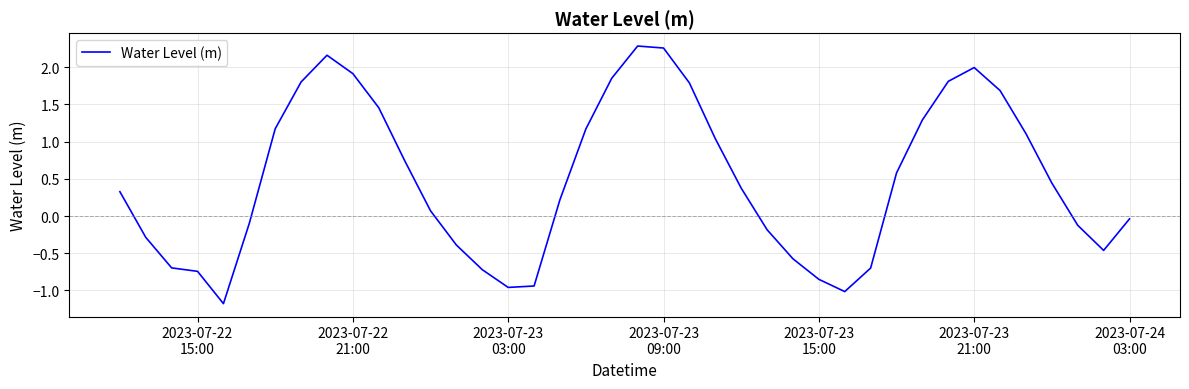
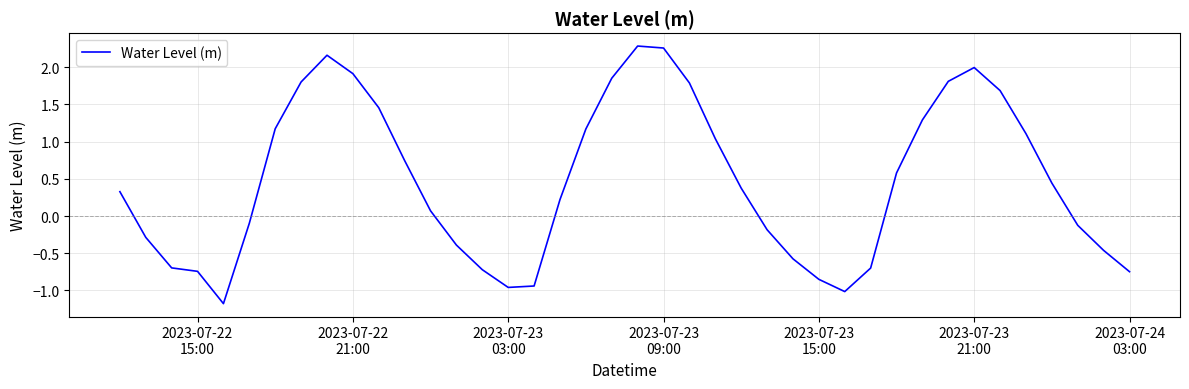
  {
    "2023-07-22 15:00": -0.7,
    "2023-07-22 21:00": 1.9,
    "2023-07-23 03:00": -1.0,
    "2023-07-23 09:00": 2.3,
    "2023-07-23 15:00": -0.9,
    "2023-07-23 21:00": 2.0,
-   "2023-07-24 03:00": 0.0
+   "2023-07-24 03:00": -0.7
  }
